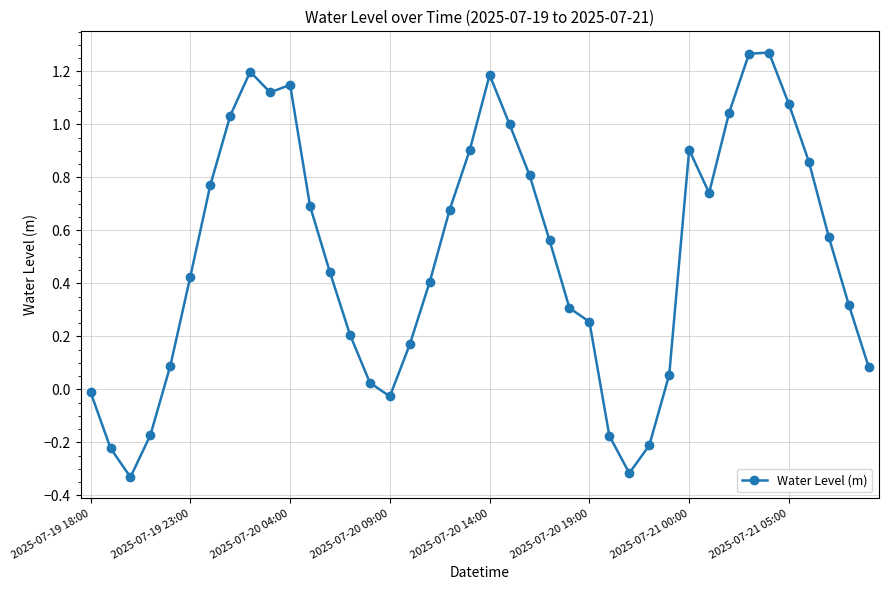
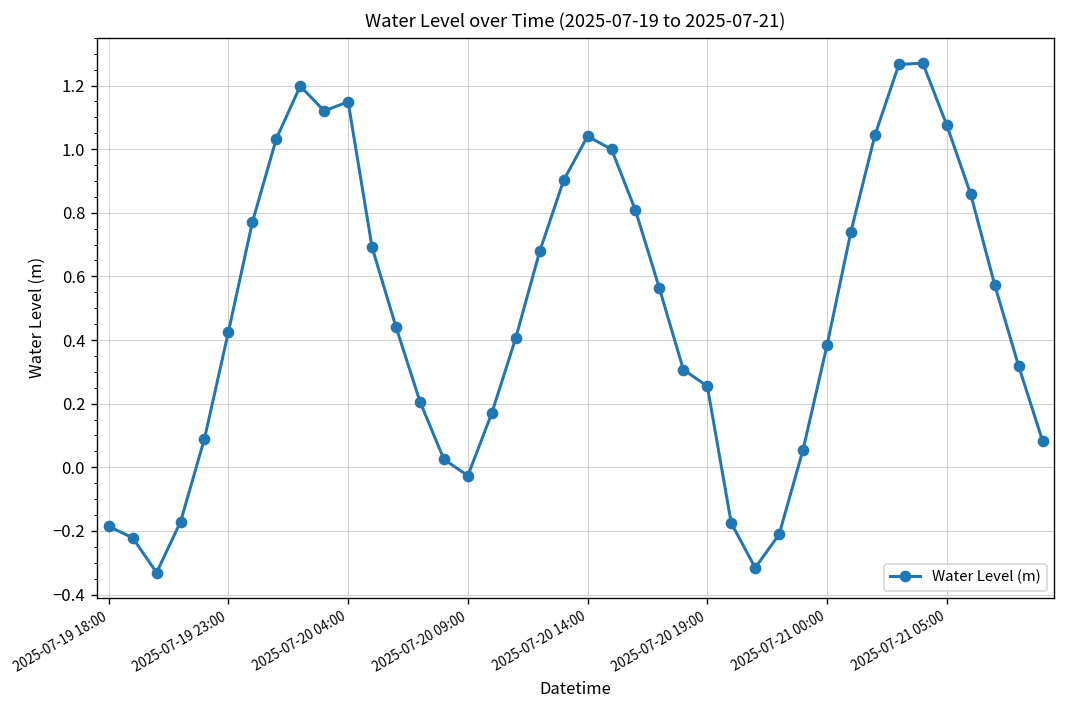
  {
-   "2025-07-19 18:00": -0.01,
+   "2025-07-19 18:00": -0.19,
    "2025-07-19 23:00": 0.43,
    "2025-07-20 04:00": 1.15,
    "2025-07-20 09:00": -0.03,
-   "2025-07-20 14:00": 1.19,
+   "2025-07-20 14:00": 1.04,
    "2025-07-20 19:00": 0.26,
-   "2025-07-21 00:00": 0.90,
+   "2025-07-21 00:00": 0.38,
    "2025-07-21 05:00": 1.08
  }
